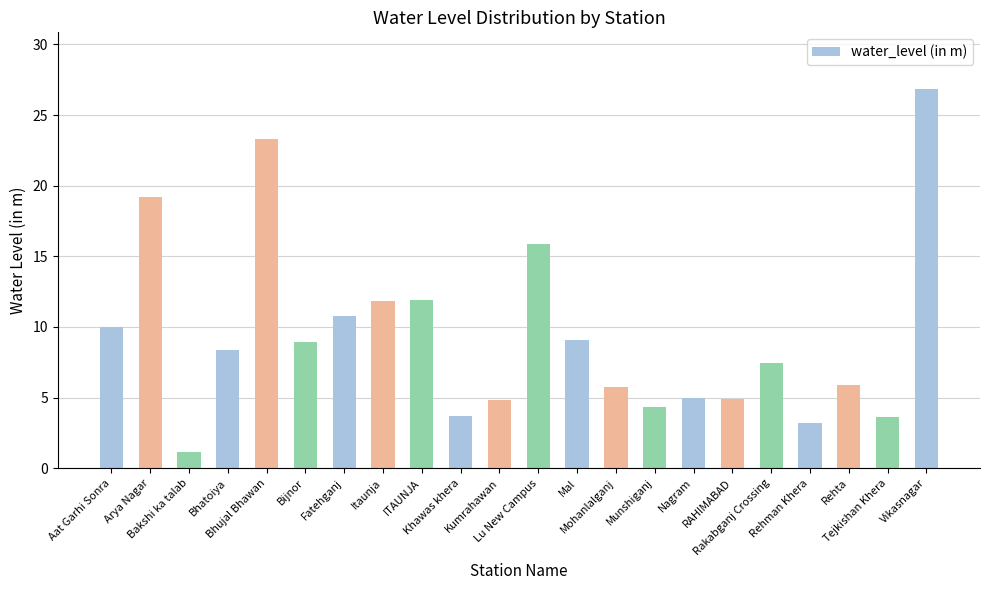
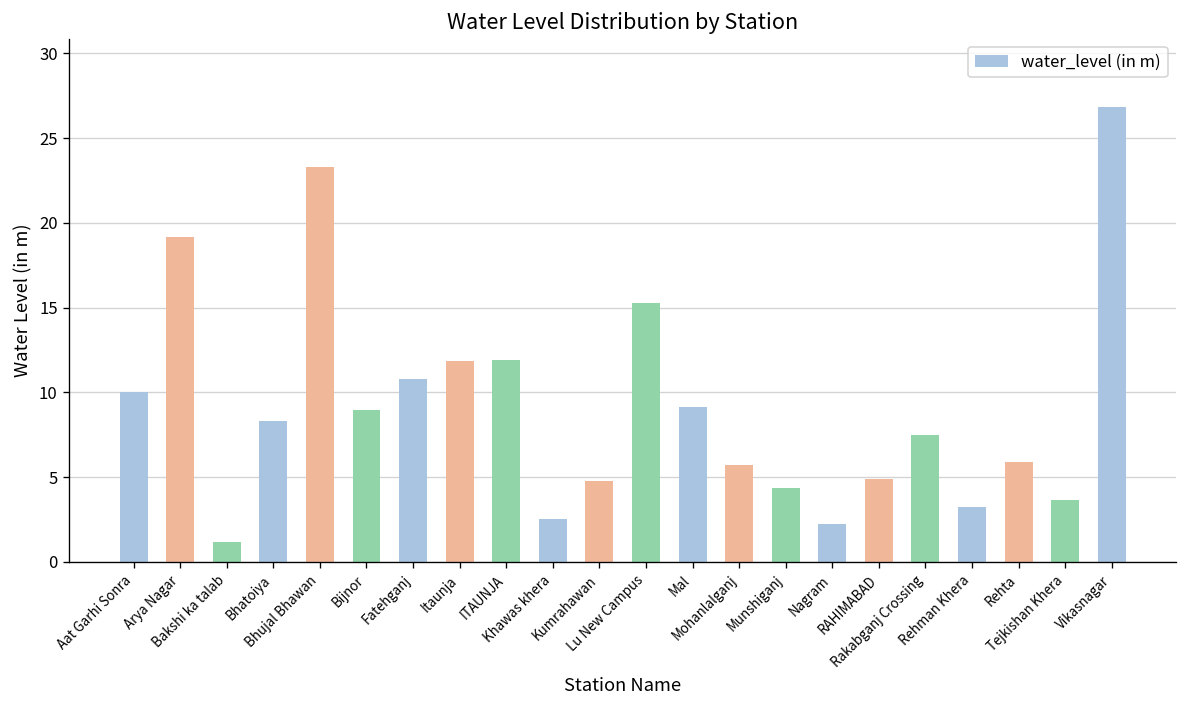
  {
    "Aat Garhi Sonra": 10.0,
    "Arya Nagar": 19.2,
    "Bakshi ka talab": 1.2,
    "Bhatoiya": 8.3,
    "Bhujal Bhawan": 23.3,
    "Bijnor": 8.9,
    "Fatehganj": 10.8,
    "Itaunja": 11.8,
    "ITAUNJA": 11.9,
-   "Khawas khera": 3.7,
+   "Khawas khera": 2.5,
    "Kumrahawan": 4.8,
-   "Lu New Campus": 15.9,
+   "Lu New Campus": 15.3,
    "Mal": 9.1,
    "Mohanlalganj": 5.7,
    "Munshiganj": 4.4,
-   "Nagram": 5.0,
+   "Nagram": 2.2,
    "RAHIMABAD": 4.9,
    "Rakabganj Crossing": 7.5,
    "Rehman Khera": 3.2,
    "Rehta": 5.9,
    "Tejkishan Khera": 3.7,
    "Vikasnagar": 26.8
  }
